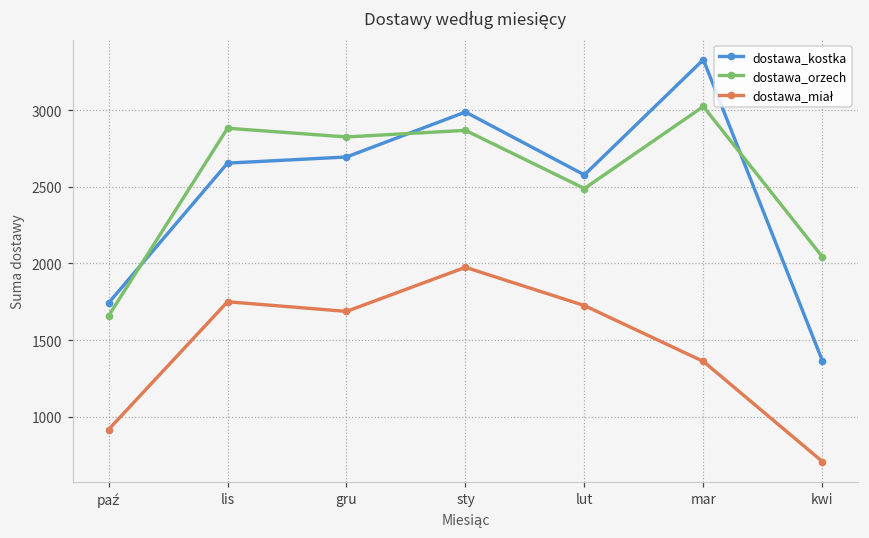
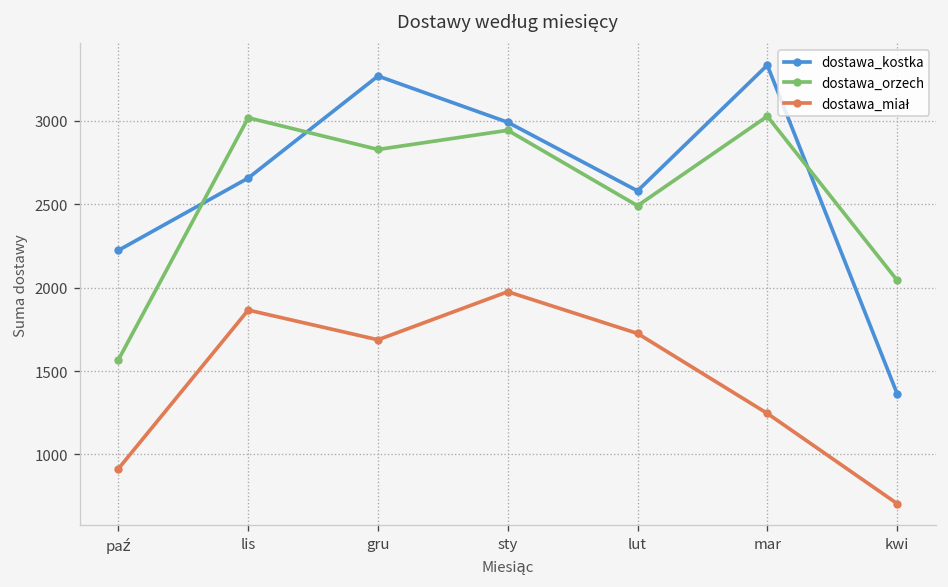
  {
    "dostawa_kostka": {
-     "paź": 1740,
+     "paź": 2220,
      "lis": 2660,
-     "gru": 2700,
+     "gru": 3270,
      "sty": 2990,
      "lut": 2580,
      "mar": 3330,
      "kwi": 1370
    },
    "dostawa_orzech": {
-     "paź": 1660,
-     "lis": 2880,
+     "paź": 1570,
+     "lis": 3020,
      "gru": 2830,
-     "sty": 2870,
+     "sty": 2940,
      "lut": 2490,
      "mar": 3030,
      "kwi": 2040
    },
    "dostawa_miał": {
      "paź": 920,
-     "lis": 1750,
+     "lis": 1870,
      "gru": 1690,
      "sty": 1980,
      "lut": 1730,
-     "mar": 1360,
+     "mar": 1250,
      "kwi": 710
    }
  }
